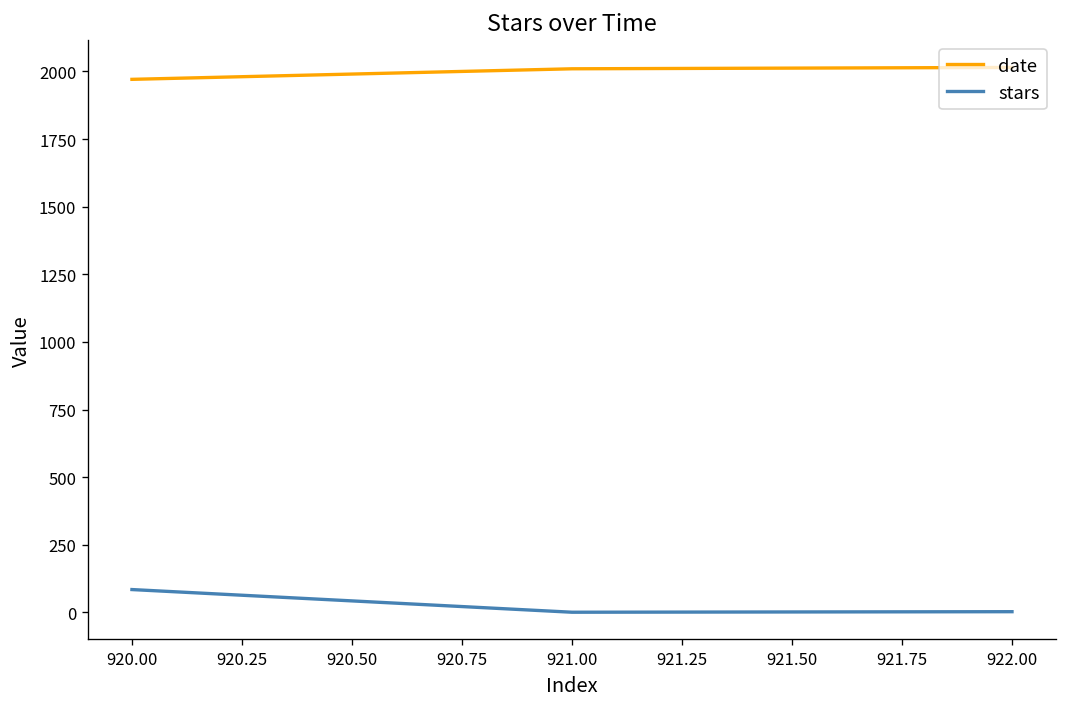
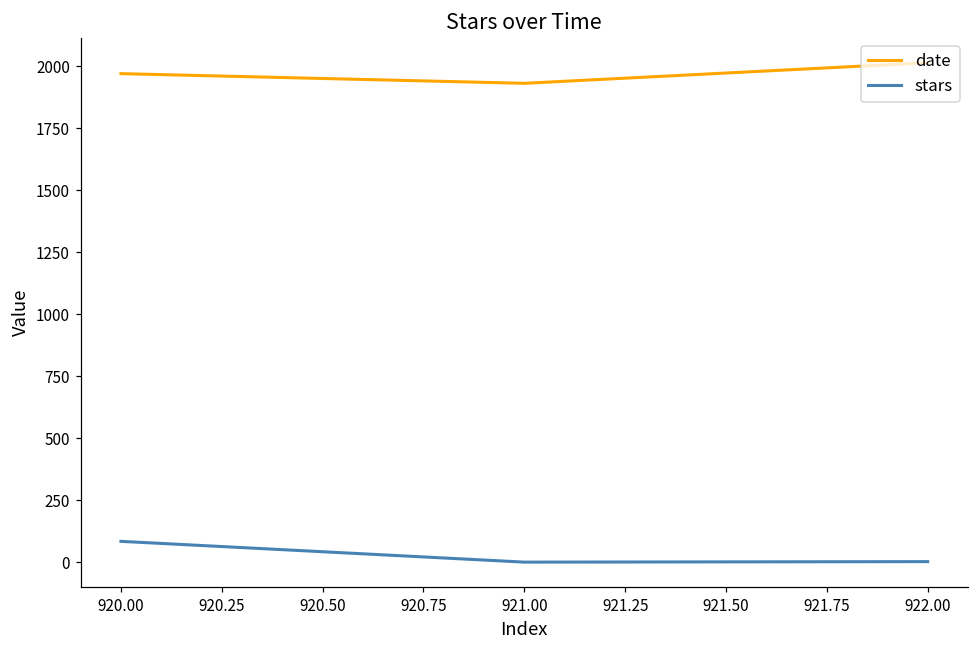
  {
    "date": {
      "920.00": 1970,
-     "921.00": 2010
+     "921.00": 1930
    },
    "stars": {
      "920.00": 80,
      "921.00": 0,
      "922.00": 0
    }
  }
